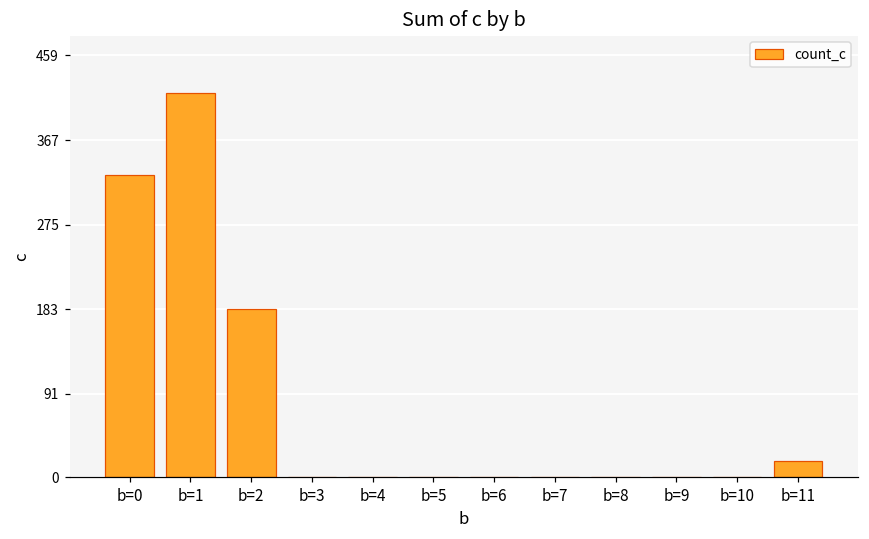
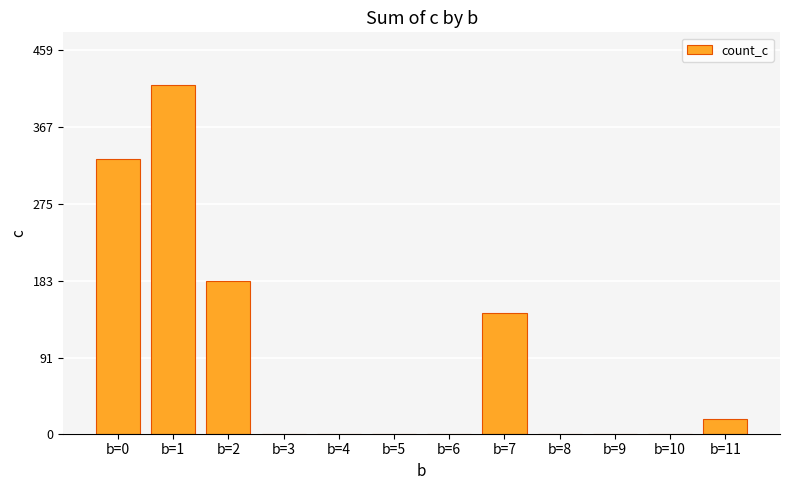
  {
    "b=0": 330,
    "b=1": 420,
    "b=2": 180,
    "b=3": 0,
    "b=4": 0,
    "b=5": 0,
    "b=6": 0,
-   "b=7": 0,
+   "b=7": 150,
    "b=8": 0,
    "b=9": 0,
    "b=10": 0,
    "b=11": 20
  }
